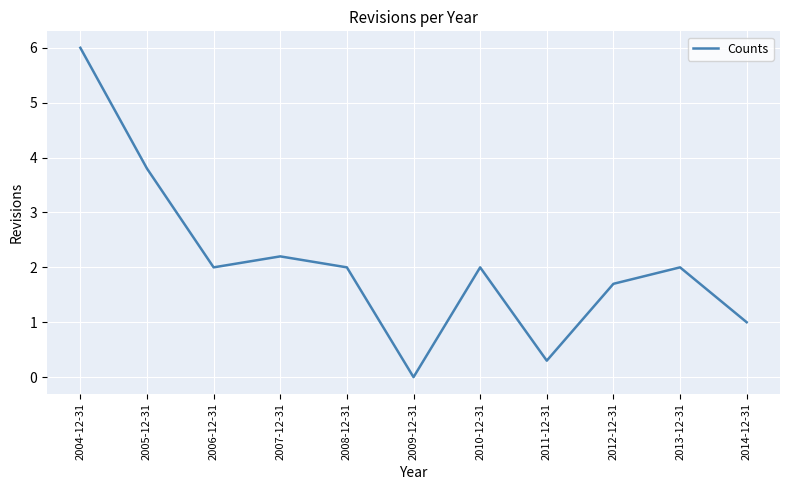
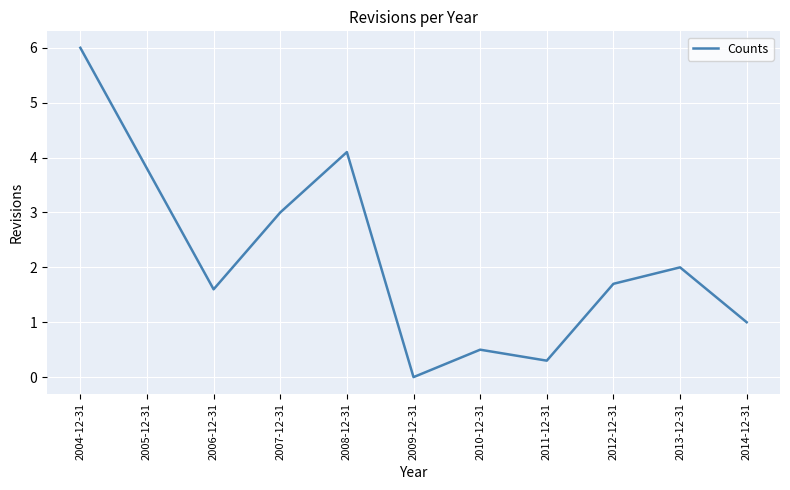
  {
    "2004-12-31": 6.0,
    "2005-12-31": 3.8,
-   "2006-12-31": 2.0,
-   "2007-12-31": 2.2,
-   "2008-12-31": 2.0,
+   "2006-12-31": 1.6,
+   "2007-12-31": 3.0,
+   "2008-12-31": 4.1,
    "2009-12-31": 0.0,
-   "2010-12-31": 2.0,
+   "2010-12-31": 0.5,
    "2011-12-31": 0.3,
    "2012-12-31": 1.7,
    "2013-12-31": 2.0,
    "2014-12-31": 1.0
  }
